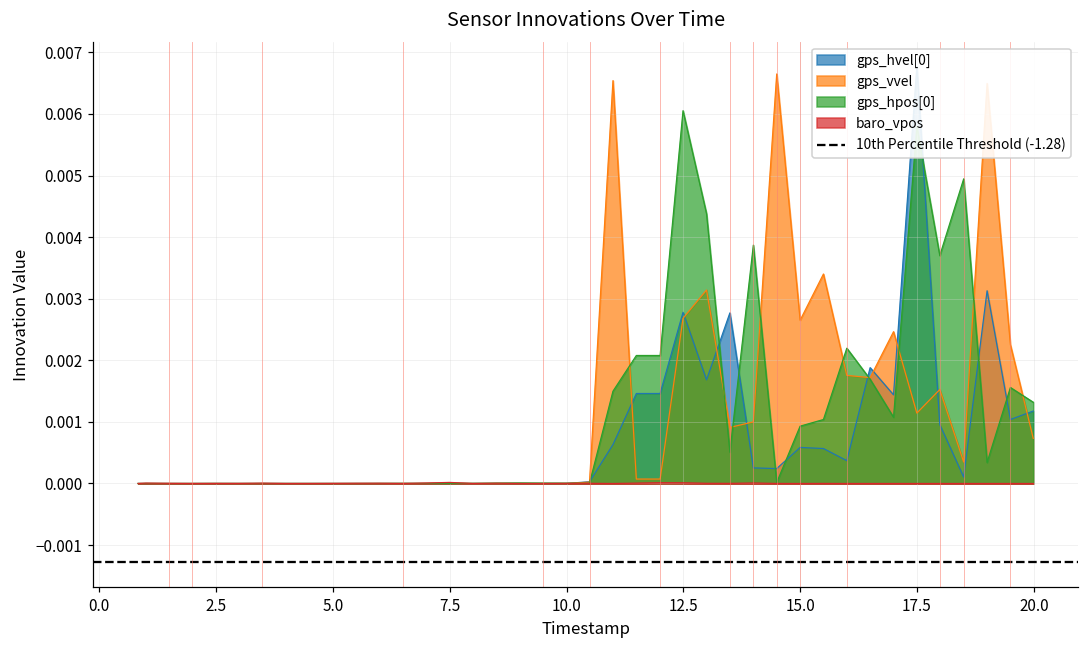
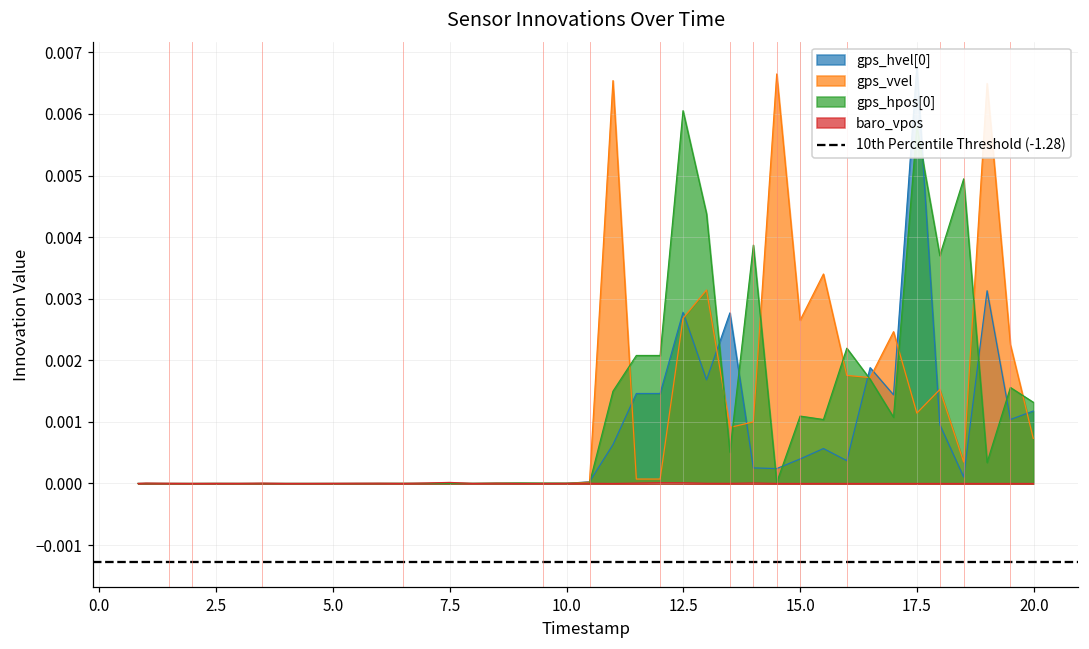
  {
    "gps_hvel[0]": {
-     "15.0": 0.0006
+     "15.0": 0.0004
    },
    "gps_vvel": {
      "15.0": 0.0027,
      "17.5": 0.0011
    },
    "gps_hpos[0]": {
-     "15.0": 0.0009
+     "15.0": 0.0011
    },
    "baro_vpos": {
      "15.0": 0.0000,
      "17.5": 0.0000
    }
  }
